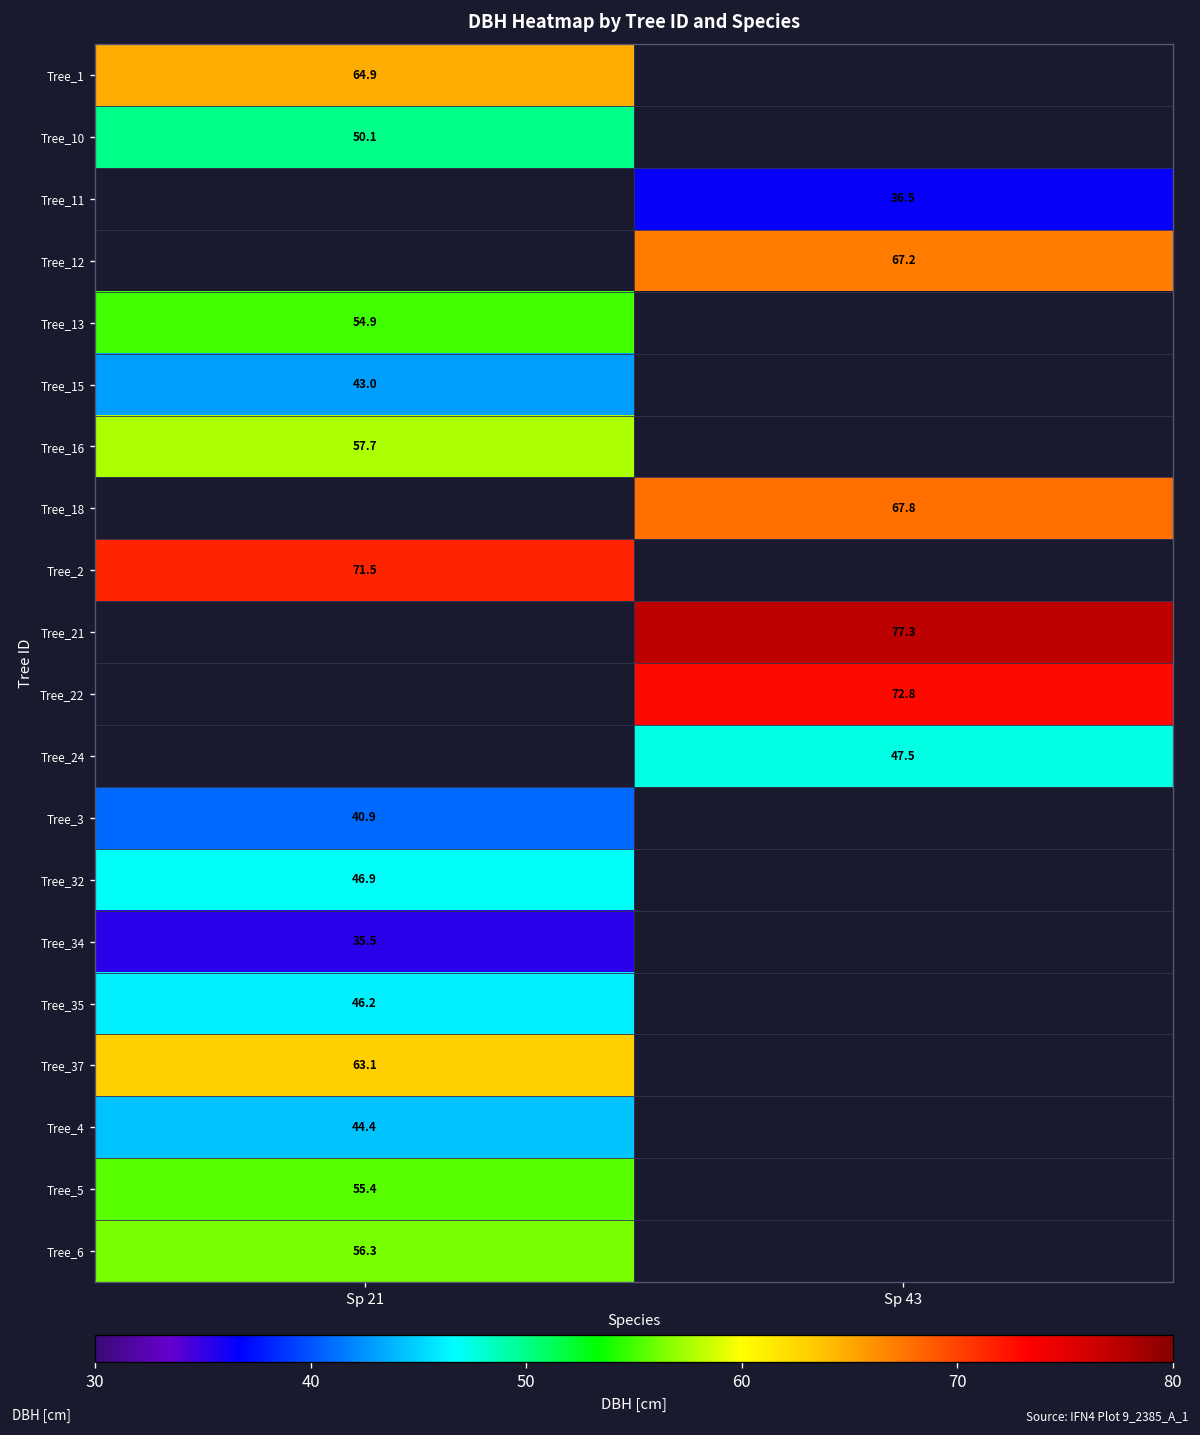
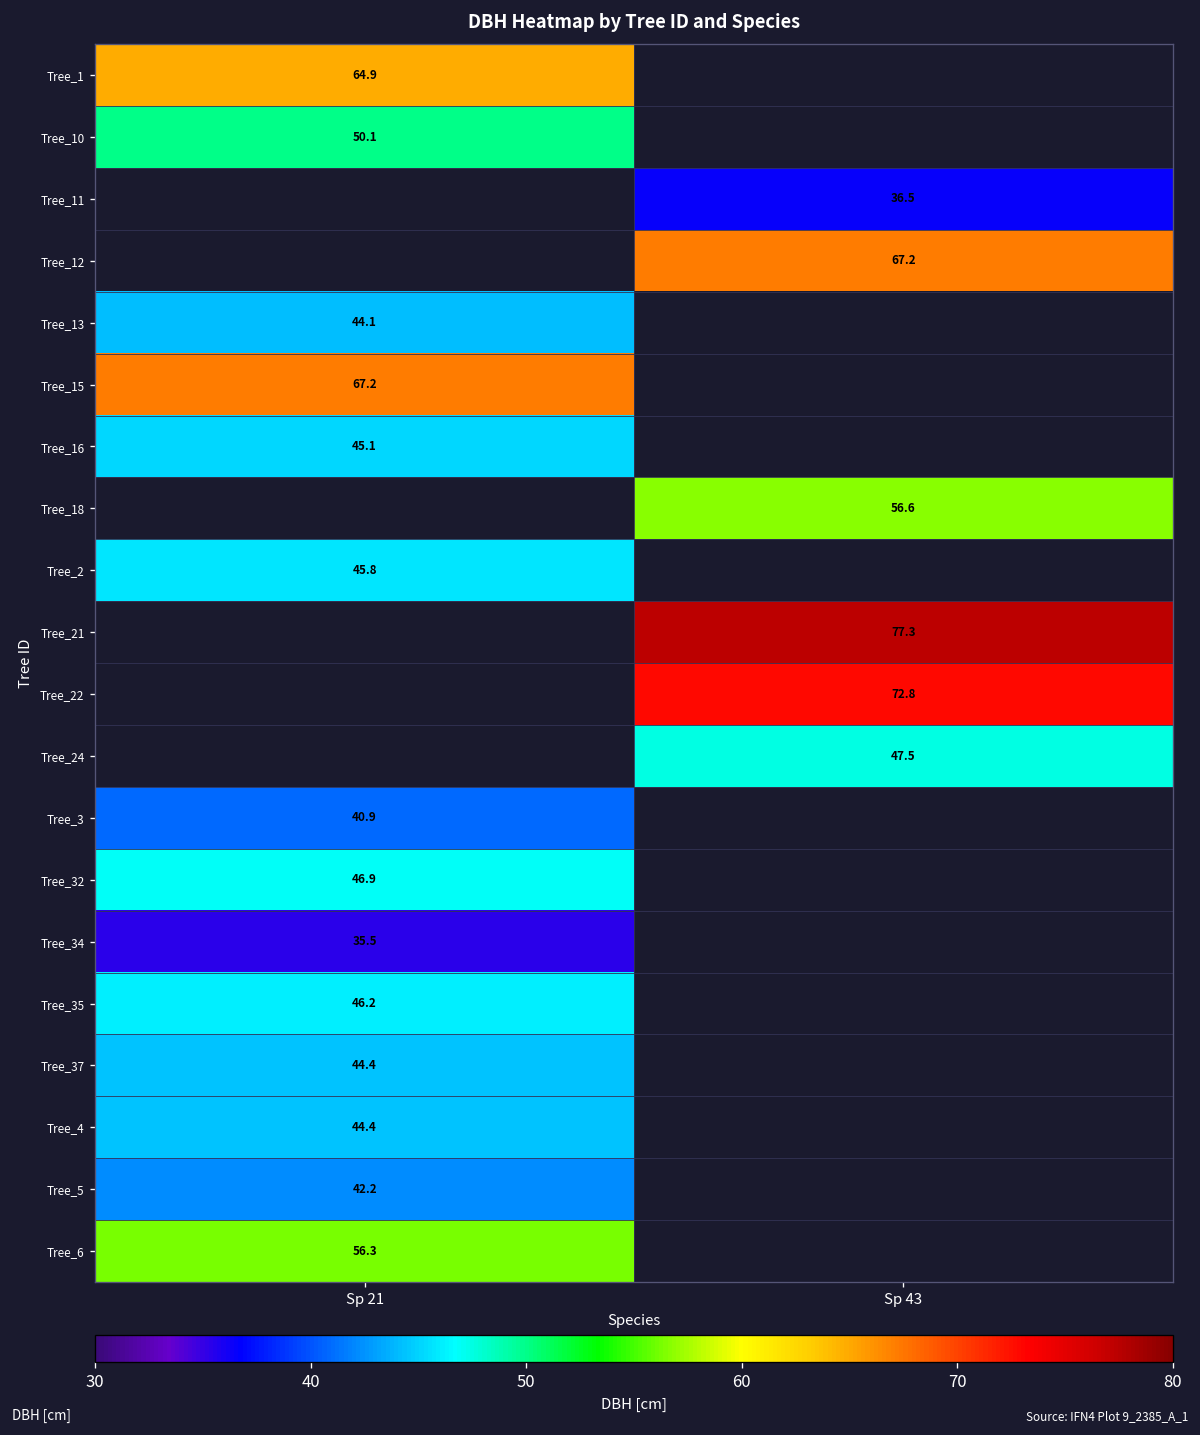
  {
    "Tree_1": {
      "Sp 21": 64.9
    },
    "Tree_10": {
      "Sp 21": 50.1
    },
    "Tree_11": {
      "Sp 43": 36.5
    },
    "Tree_12": {
      "Sp 43": 67.2
    },
    "Tree_13": {
-     "Sp 21": 54.9
+     "Sp 21": 44.1
    },
    "Tree_15": {
-     "Sp 21": 43.0
+     "Sp 21": 67.2
    },
    "Tree_16": {
-     "Sp 21": 57.7
+     "Sp 21": 45.1
    },
    "Tree_18": {
-     "Sp 43": 67.8
+     "Sp 43": 56.6
    },
    "Tree_2": {
-     "Sp 21": 71.5
+     "Sp 21": 45.8
    },
    "Tree_21": {
      "Sp 43": 77.3
    },
    "Tree_22": {
      "Sp 43": 72.8
    },
    "Tree_24": {
      "Sp 43": 47.5
    },
    "Tree_3": {
      "Sp 21": 40.9
    },
    "Tree_32": {
      "Sp 21": 46.9
    },
    "Tree_34": {
      "Sp 21": 35.5
    },
    "Tree_35": {
      "Sp 21": 46.2
    },
    "Tree_37": {
-     "Sp 21": 63.1
+     "Sp 21": 44.4
    },
    "Tree_4": {
      "Sp 21": 44.4
    },
    "Tree_5": {
-     "Sp 21": 55.4
+     "Sp 21": 42.2
    },
    "Tree_6": {
      "Sp 21": 56.3
    }
  }
